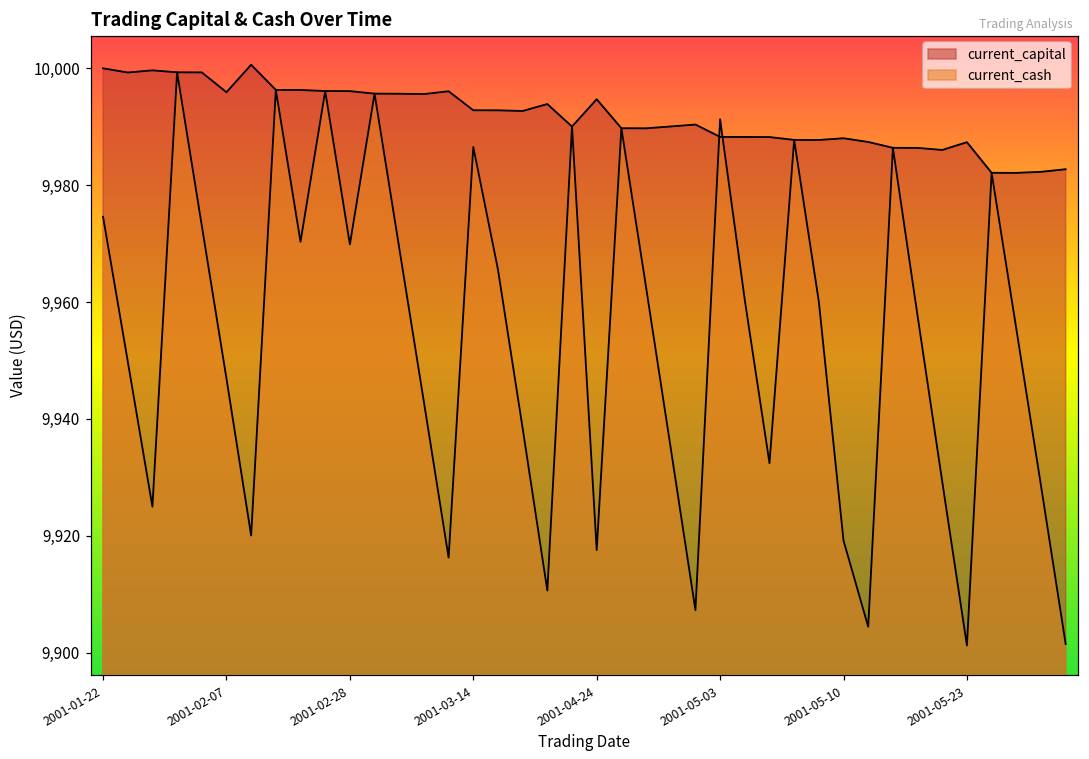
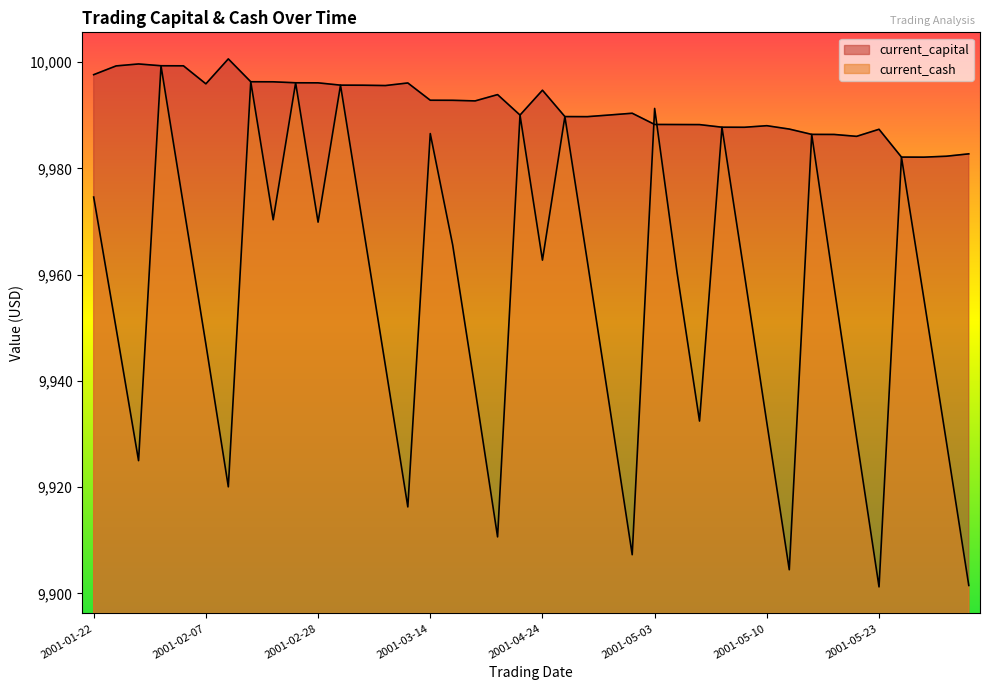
  {
    "current_capital": {
-     "2001-01-22": "10,000",
+     "2001-01-22": "9,998",
      "2001-02-07": "9,996",
      "2001-02-28": "9,996",
      "2001-03-14": "9,993",
      "2001-04-24": "9,995",
      "2001-05-03": "9,988",
      "2001-05-10": "9,988",
      "2001-05-23": "9,987"
    },
    "current_cash": {
      "2001-01-22": "9,975",
      "2001-02-07": "9,947",
      "2001-02-28": "9,970",
      "2001-03-14": "9,987",
-     "2001-04-24": "9,918",
+     "2001-04-24": "9,963",
      "2001-05-03": "9,991",
-     "2001-05-10": "9,919",
+     "2001-05-10": "9,932",
      "2001-05-23": "9,901"
    }
  }
